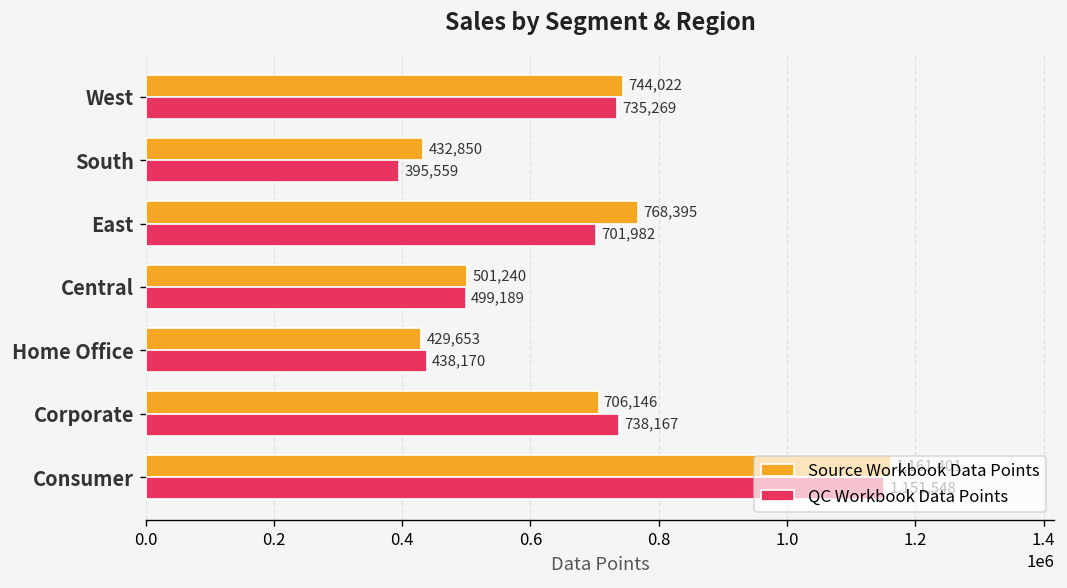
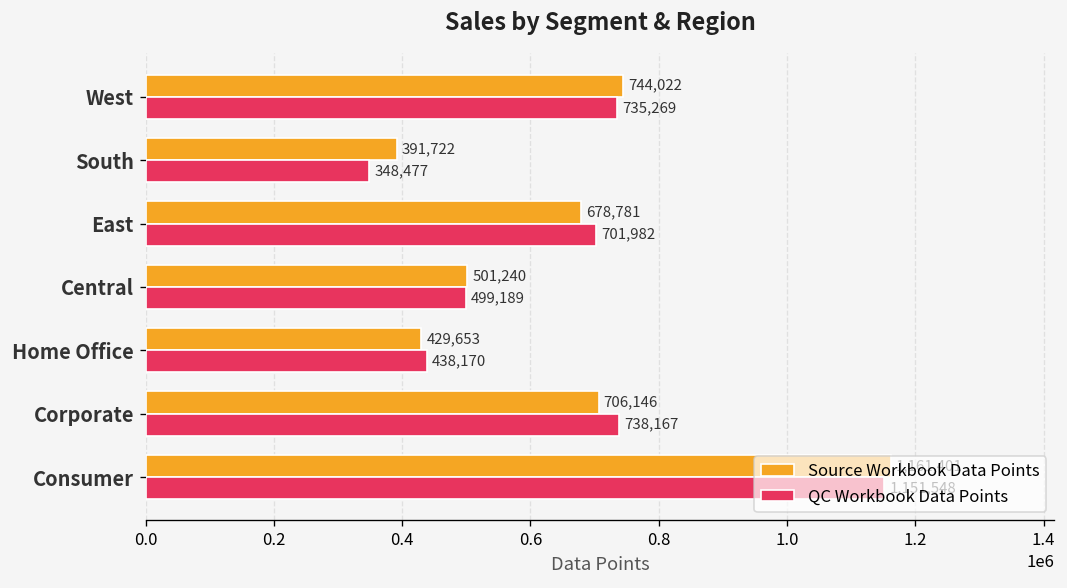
  {
    "Source Workbook Data Points": {
      "West": "744,022",
-     "South": "432,850",
-     "East": "768,395",
+     "South": "391,722",
+     "East": "678,781",
      "Central": "501,240",
      "Home Office": "429,653",
      "Corporate": "706,146"
    },
    "QC Workbook Data Points": {
      "West": "735,269",
-     "South": "395,559",
+     "South": "348,477",
      "East": "701,982",
      "Central": "499,189",
      "Home Office": "438,170",
      "Corporate": "738,167"
    }
  }
